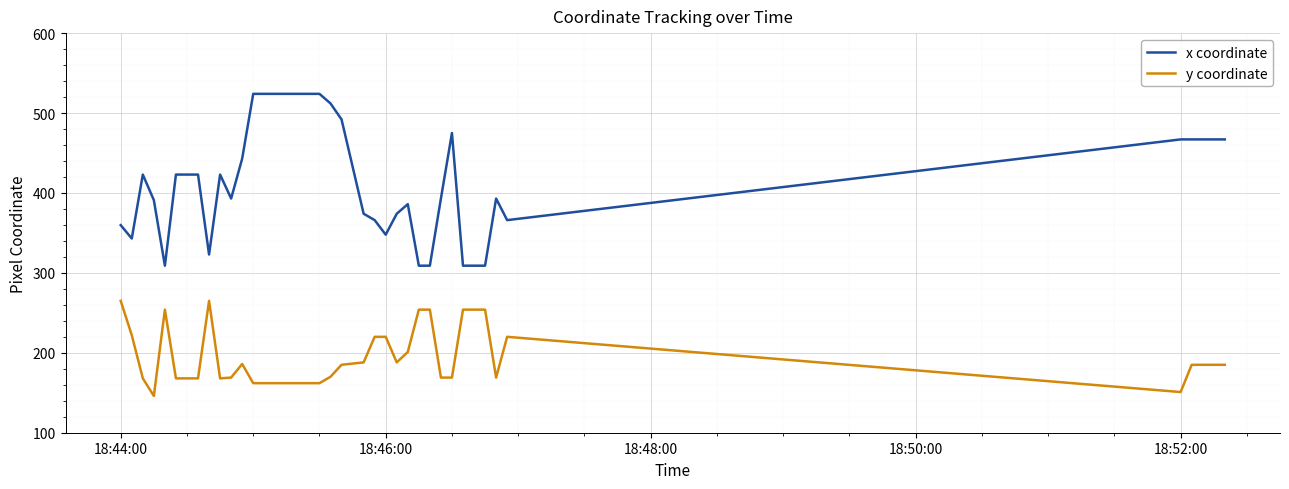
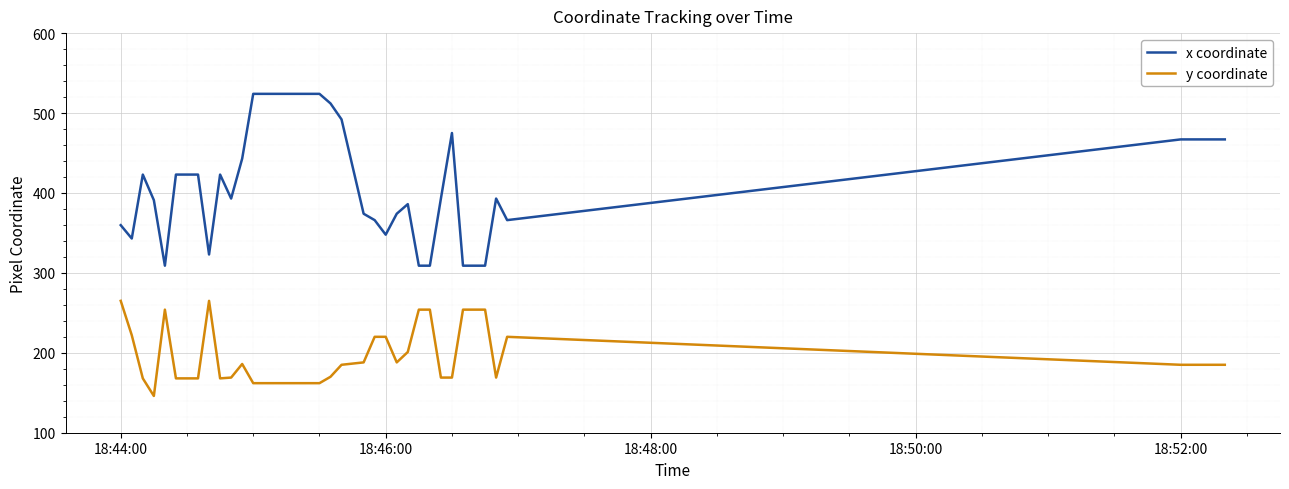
  {
    "x coordinate": {
      "18:44:00": 360,
      "18:46:00": 350,
      "18:52:00": 470
    },
    "y coordinate": {
      "18:44:00": 270,
      "18:46:00": 220,
-     "18:52:00": 150
+     "18:52:00": 190
    }
  }
